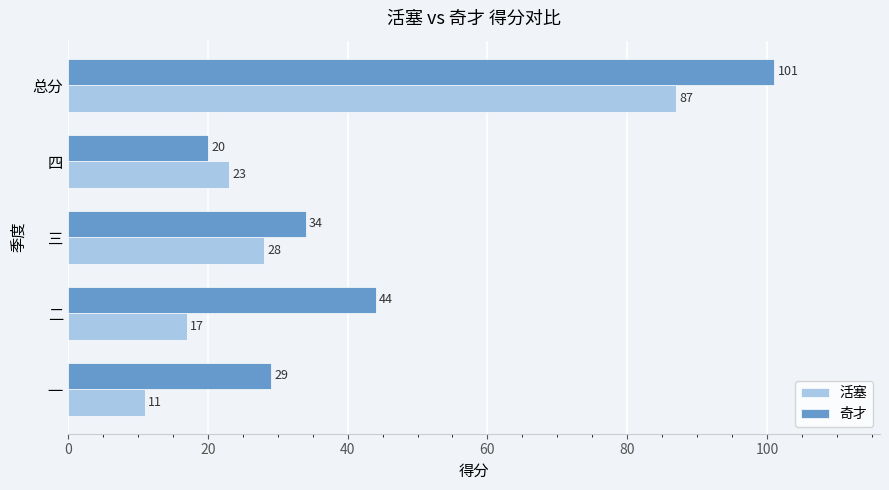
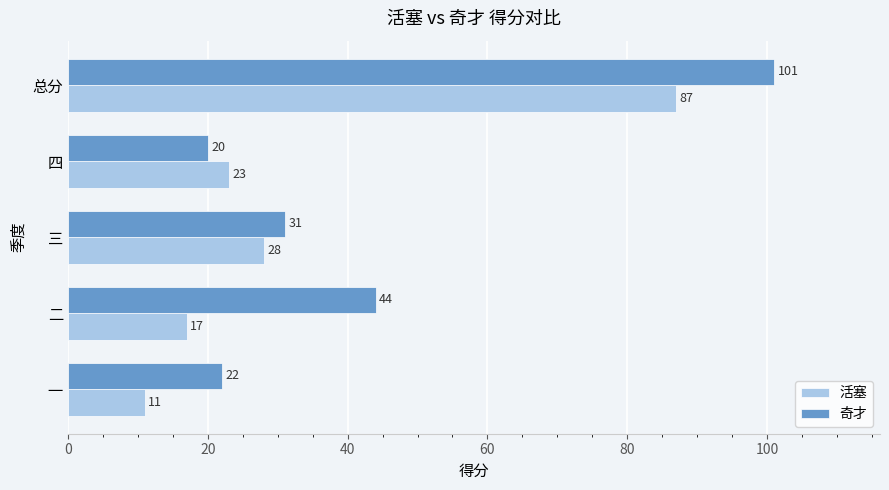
  {
    "活塞": {
      "总分": 87,
      "四": 23,
      "三": 28,
      "二": 17,
      "一": 11
    },
    "奇才": {
      "总分": 101,
      "四": 20,
-     "三": 34,
+     "三": 31,
      "二": 44,
-     "一": 29
+     "一": 22
    }
  }
